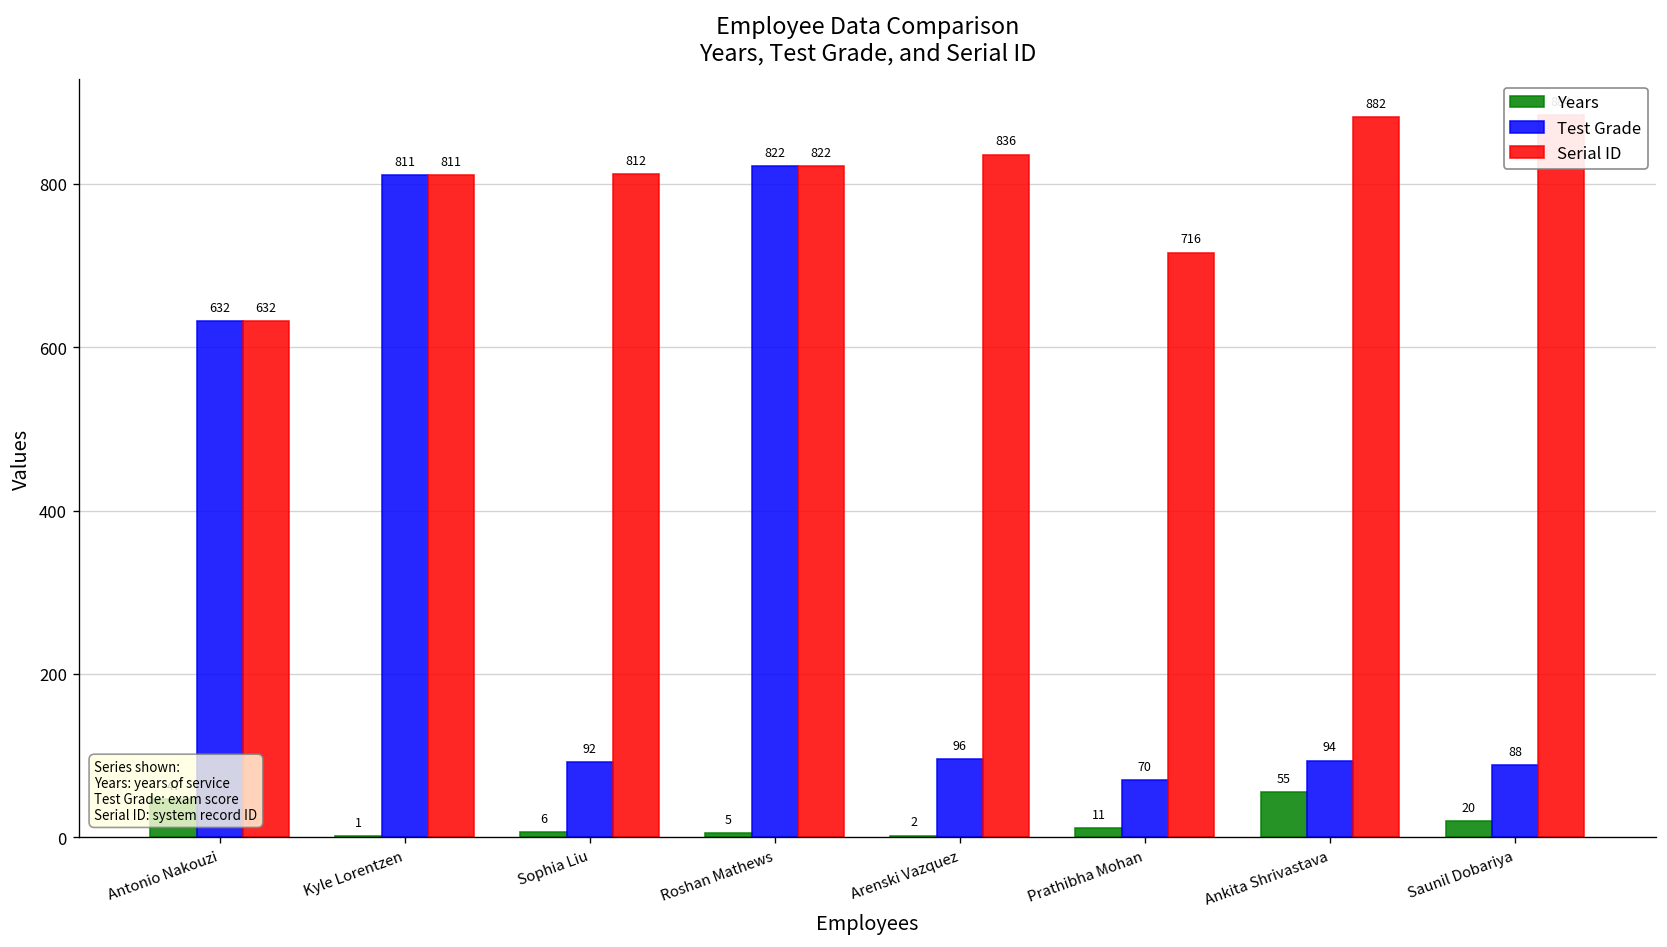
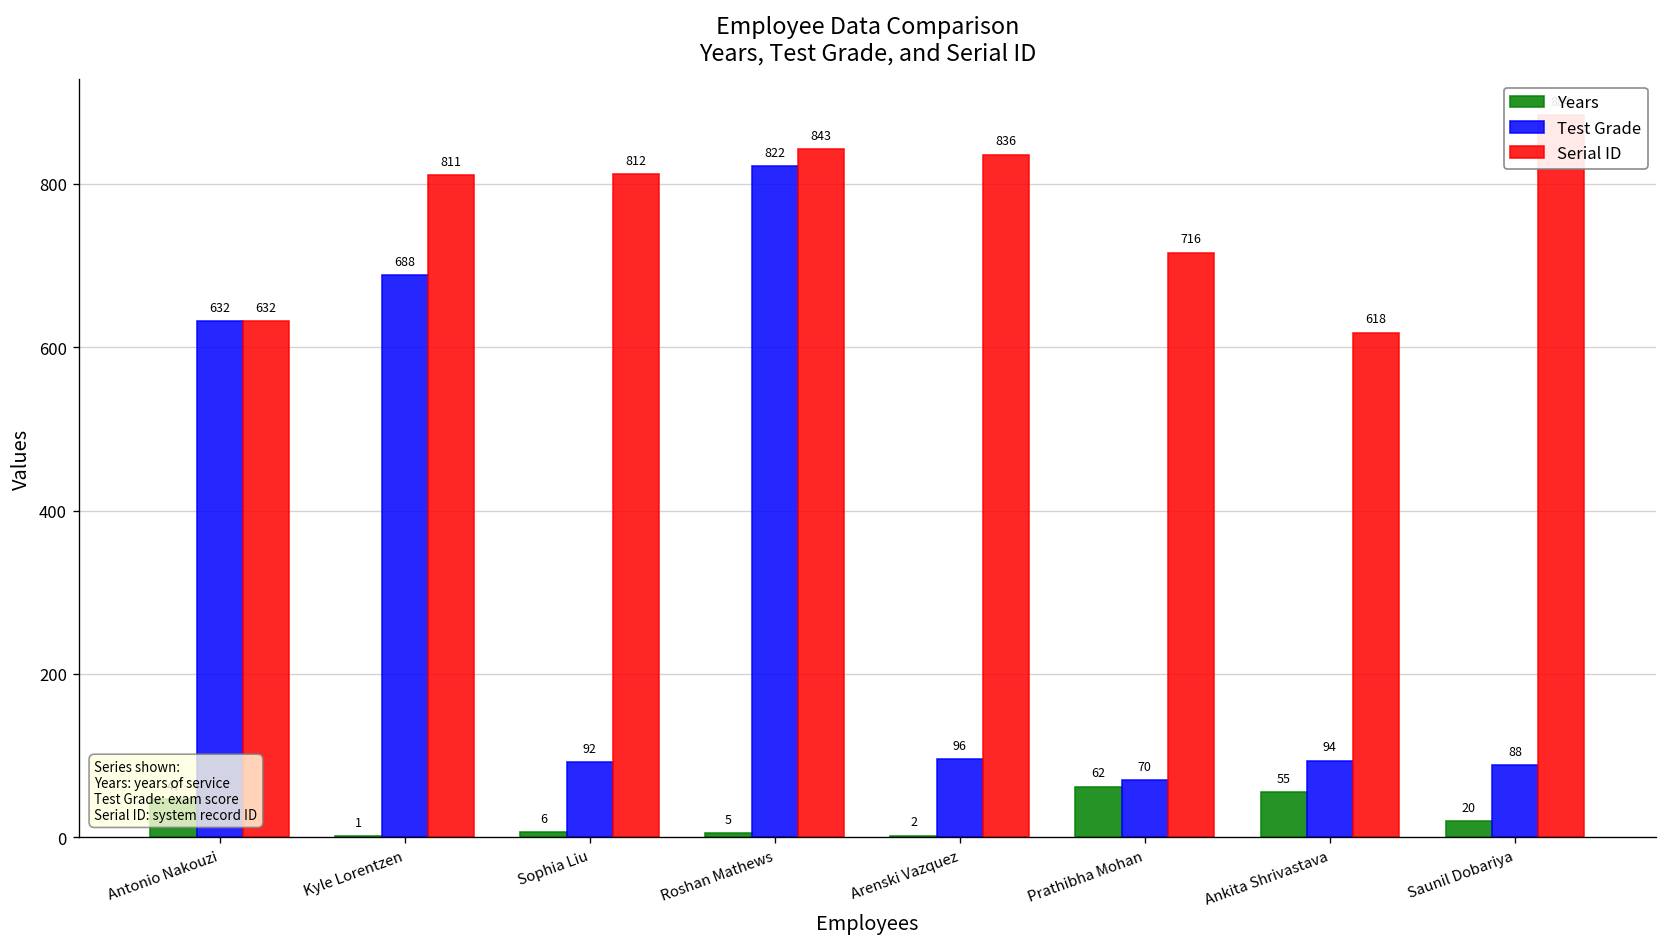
  {
    "Years": {
      "Kyle Lorentzen": 1,
      "Sophia Liu": 6,
      "Roshan Mathews": 5,
      "Arenski Vazquez": 2,
-     "Prathibha Mohan": 11,
+     "Prathibha Mohan": 62,
      "Ankita Shrivastava": 55,
      "Saunil Dobariya": 20
    },
    "Test Grade": {
      "Antonio Nakouzi": 632,
-     "Kyle Lorentzen": 811,
+     "Kyle Lorentzen": 688,
      "Sophia Liu": 92,
      "Roshan Mathews": 822,
      "Arenski Vazquez": 96,
      "Prathibha Mohan": 70,
      "Ankita Shrivastava": 94,
      "Saunil Dobariya": 88
    },
    "Serial ID": {
      "Antonio Nakouzi": 632,
      "Kyle Lorentzen": 811,
      "Sophia Liu": 812,
-     "Roshan Mathews": 822,
+     "Roshan Mathews": 843,
      "Arenski Vazquez": 836,
      "Prathibha Mohan": 716,
-     "Ankita Shrivastava": 882
+     "Ankita Shrivastava": 618
    }
  }
